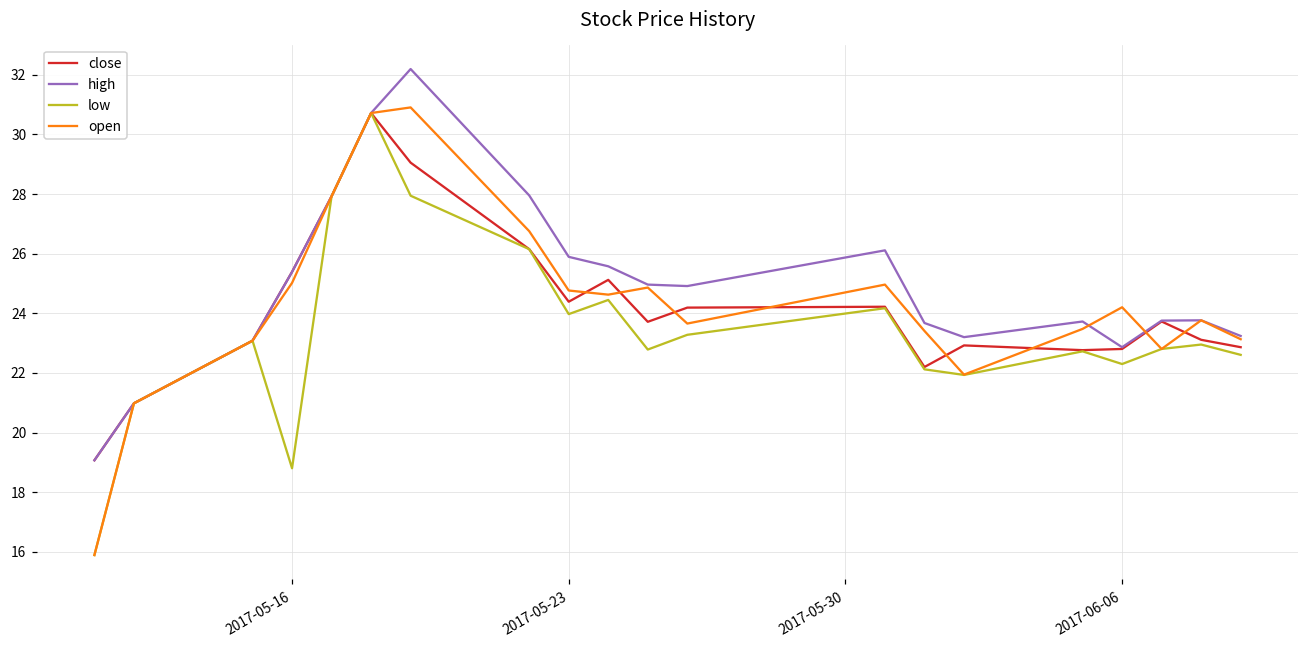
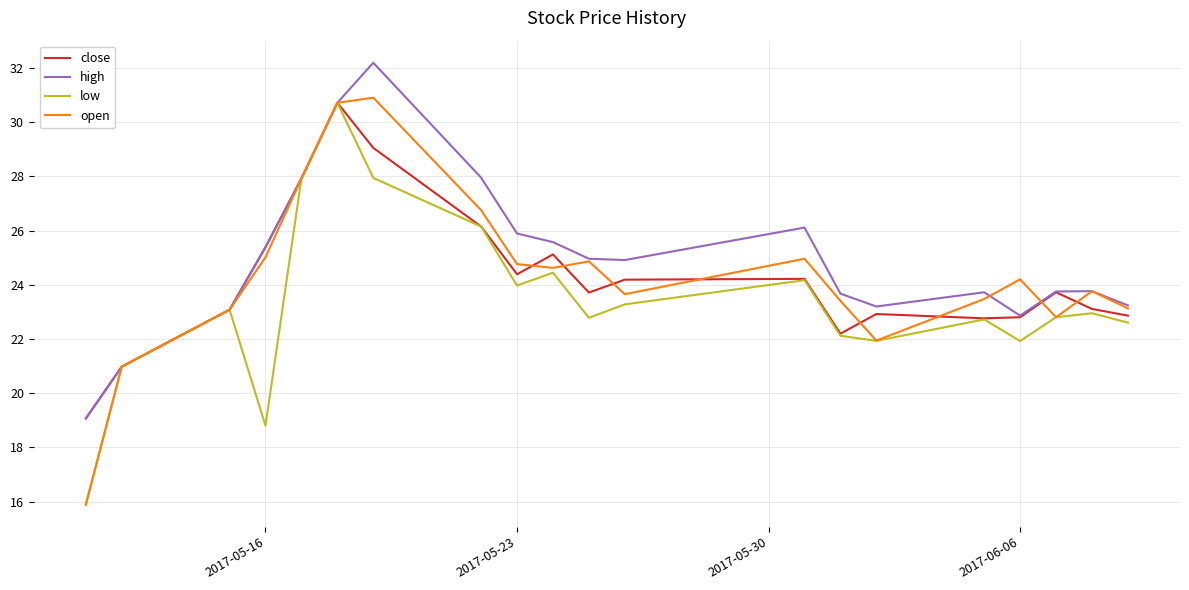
  {
    "close": {
      "2017-05-23": 24.4
    },
    "high": {
      "2017-05-23": 25.9
    },
    "low": {
      "2017-05-16": 18.8,
      "2017-05-23": 24.0,
-     "2017-06-06": 22.3
+     "2017-06-06": 21.9
    },
    "open": {
      "2017-05-16": 25.0,
      "2017-05-23": 24.8,
      "2017-06-06": 24.2
    }
  }
